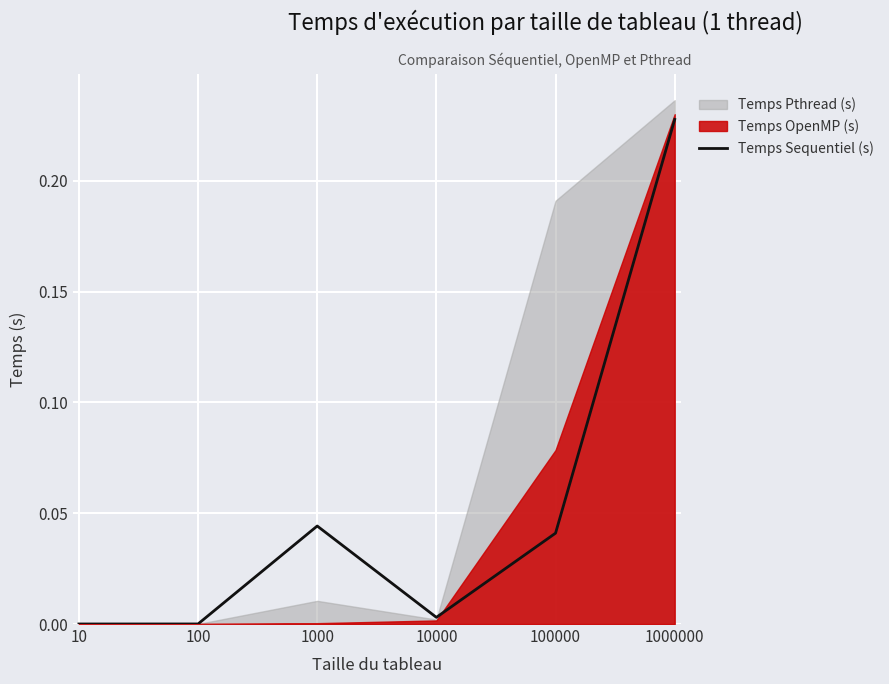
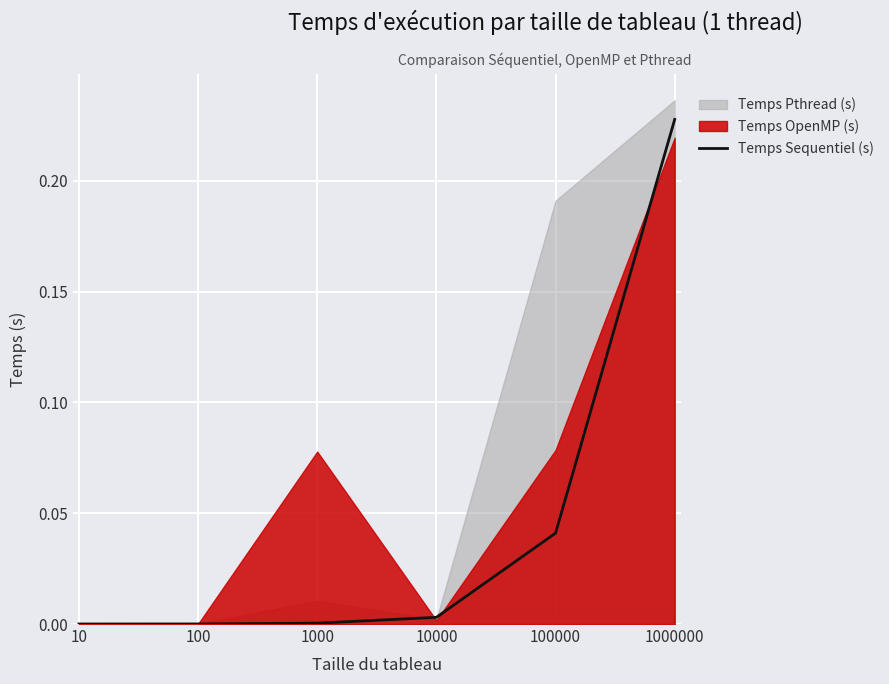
  {
    "Temps Sequentiel (s)": {
-     "1000": 0.044,
+     "1000": 0.000,
      "100000": 0.041,
      "1000000": 0.228
    },
    "Temps Pthread (s)": {
      "1000": 0.010,
      "100000": 0.191,
      "1000000": 0.236
    },
    "Temps OpenMP (s)": {
-     "1000": 0.000,
+     "1000": 0.078,
      "100000": 0.079,
-     "1000000": 0.230
+     "1000000": 0.219
    }
  }
